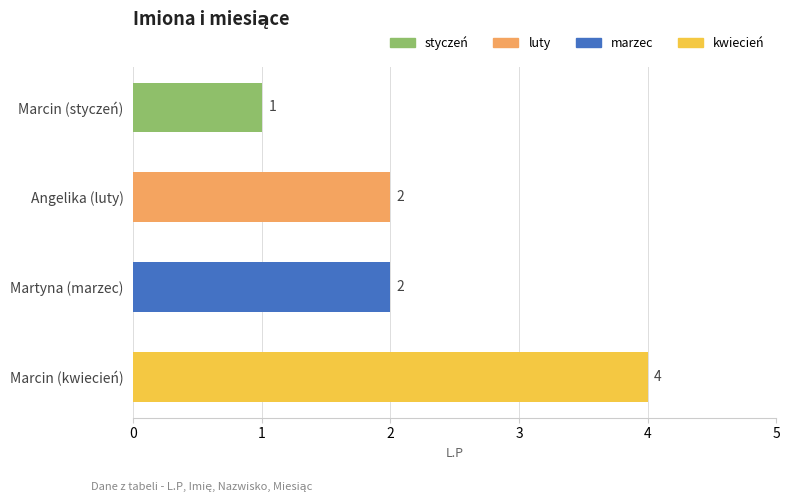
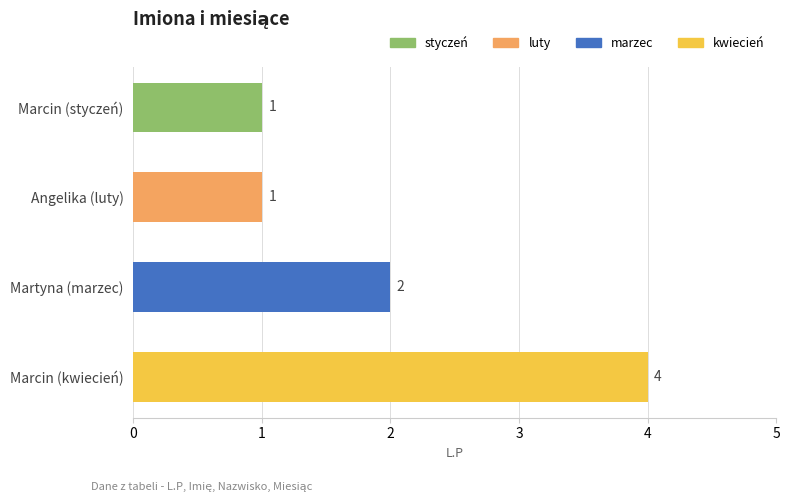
  {
    "Marcin (styczeń)": 1,
-   "Angelika (luty)": 2,
+   "Angelika (luty)": 1,
    "Martyna (marzec)": 2,
    "Marcin (kwiecień)": 4
  }
